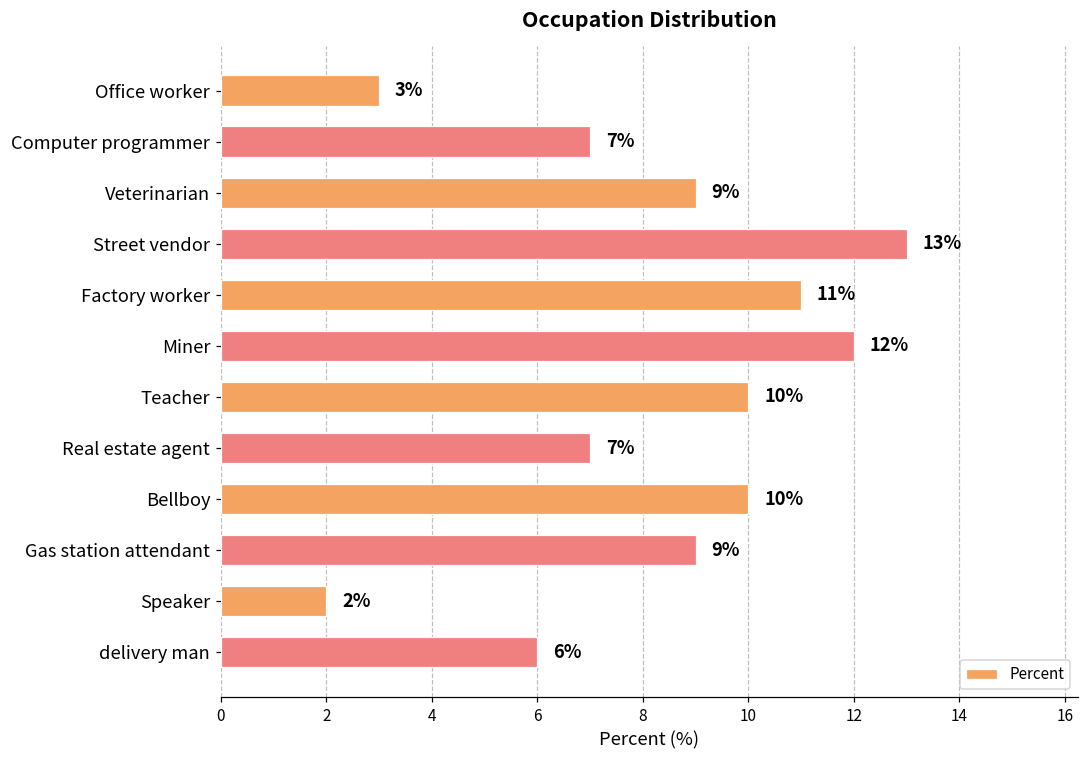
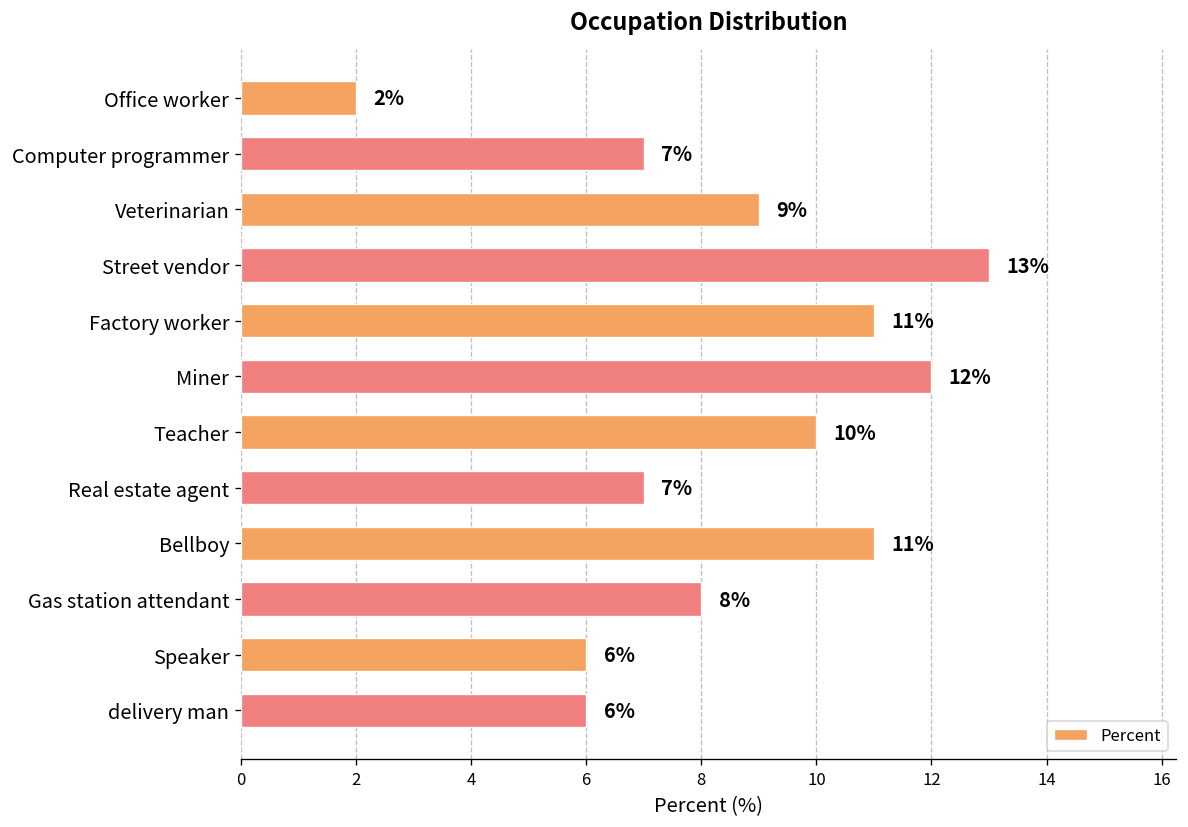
  {
-   "Office worker": "3%",
+   "Office worker": "2%",
    "Computer programmer": "7%",
    "Veterinarian": "9%",
    "Street vendor": "13%",
    "Factory worker": "11%",
    "Miner": "12%",
    "Teacher": "10%",
    "Real estate agent": "7%",
-   "Bellboy": "10%",
-   "Gas station attendant": "9%",
-   "Speaker": "2%",
+   "Bellboy": "11%",
+   "Gas station attendant": "8%",
+   "Speaker": "6%",
    "delivery man": "6%"
  }
